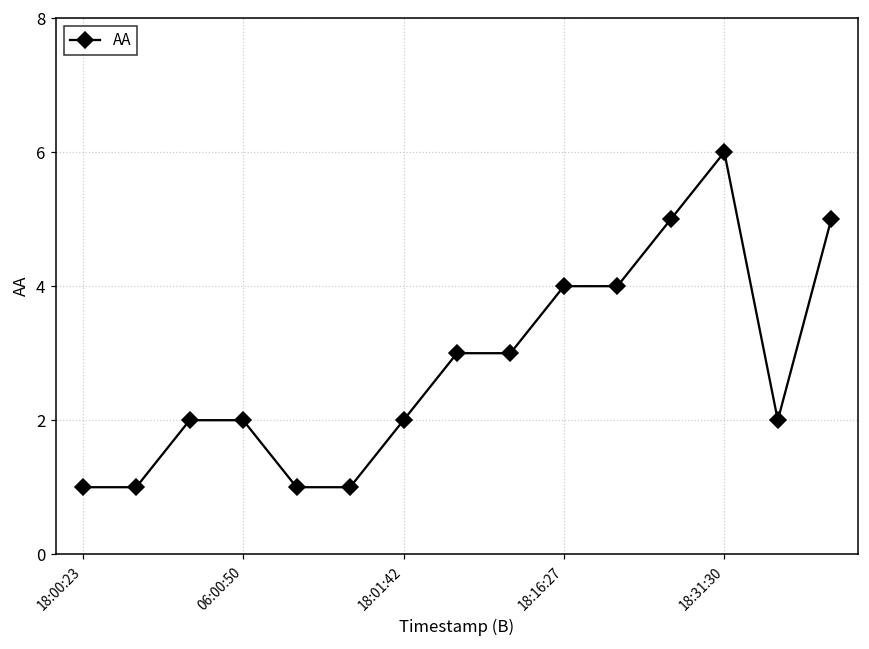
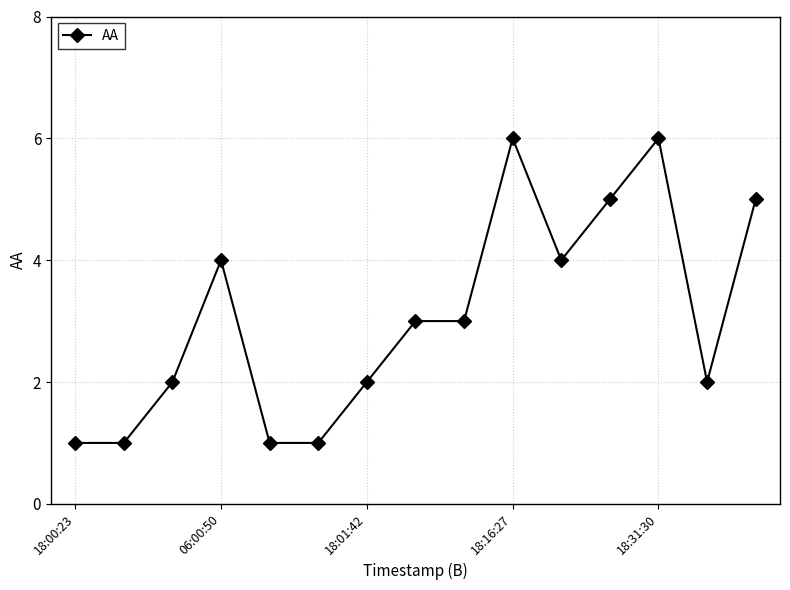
  {
    "18:00:23": 1,
-   "06:00:50": 2,
+   "06:00:50": 4,
    "18:01:42": 2,
-   "18:16:27": 4,
+   "18:16:27": 6,
    "18:31:30": 6
  }
